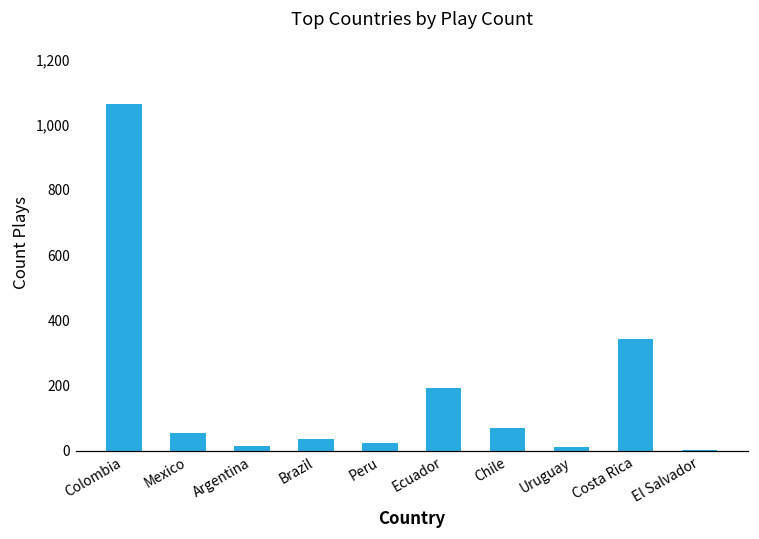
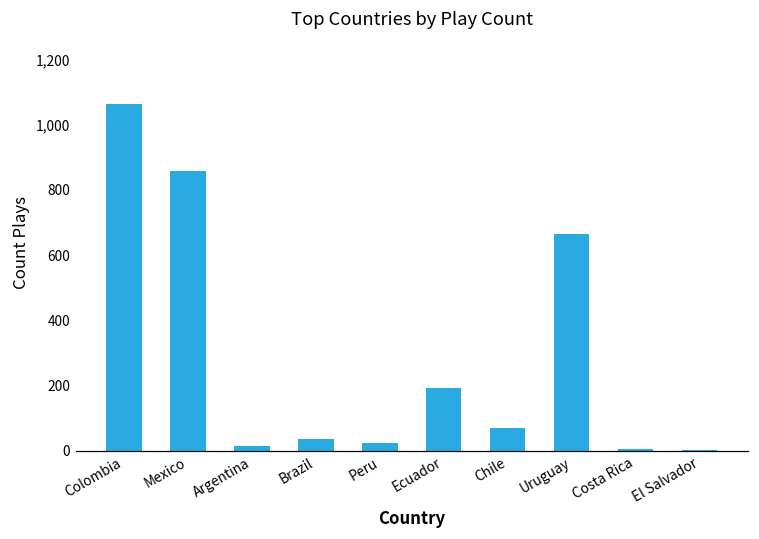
  {
    "Colombia": "1,060",
-   "Mexico": "50",
+   "Mexico": "860",
    "Argentina": "20",
    "Brazil": "40",
    "Peru": "20",
    "Ecuador": "190",
    "Chile": "70",
-   "Uruguay": "10",
-   "Costa Rica": "340"
+   "Uruguay": "660",
+   "Costa Rica": "10"
  }
